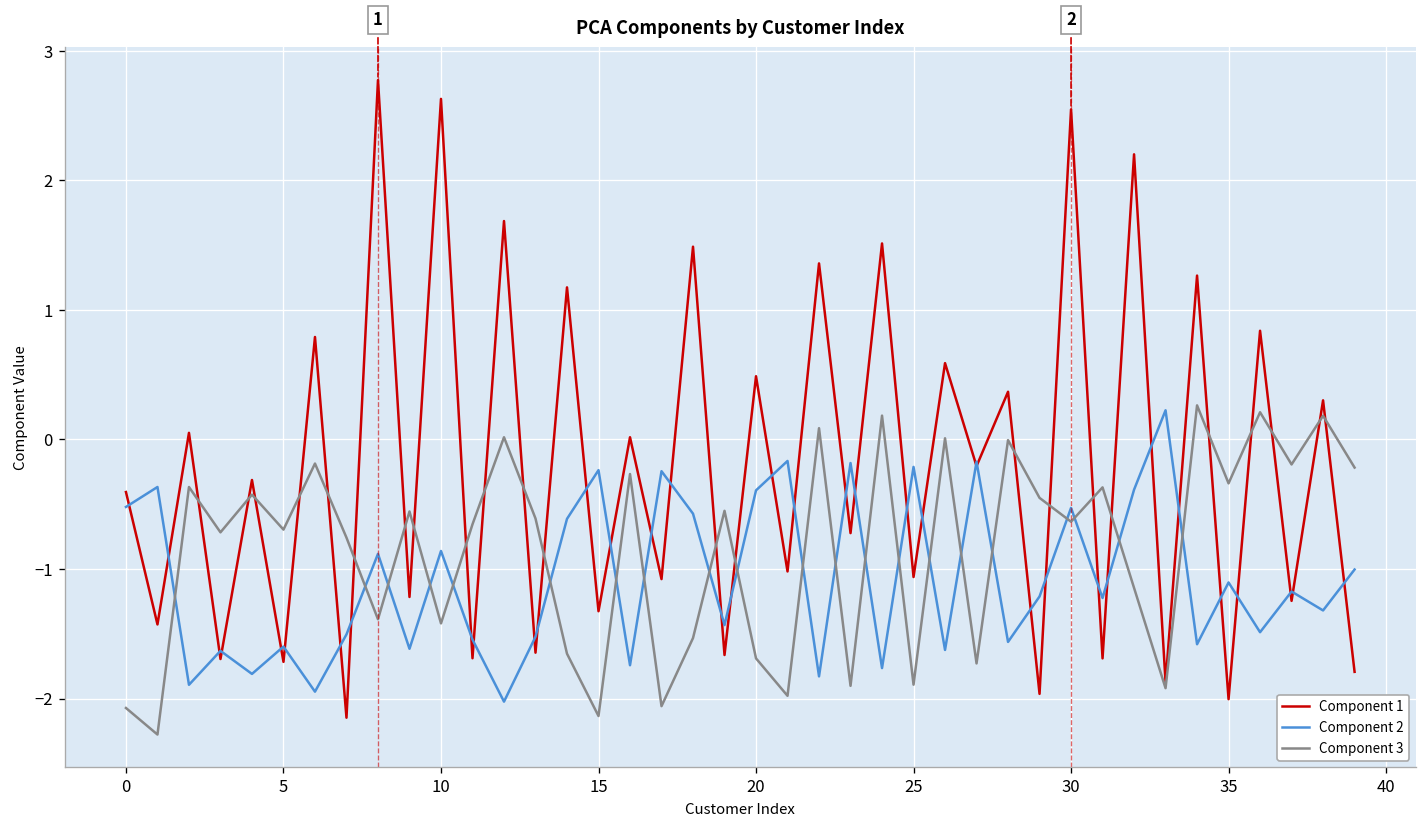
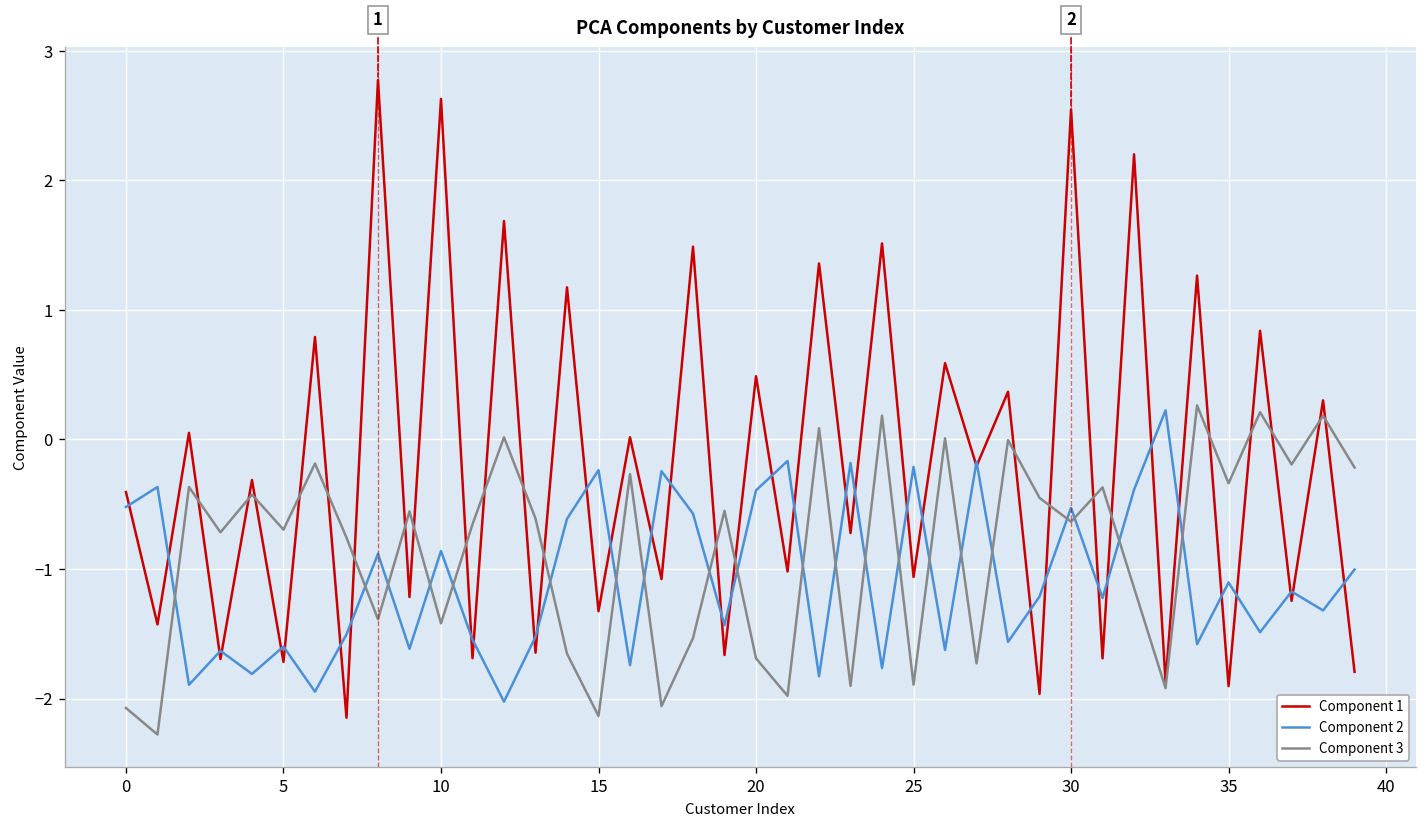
  {
    "Component 1": {
      "0": -0.41,
      "5": -1.72,
      "10": 2.63,
      "15": -1.33,
      "20": 0.49,
      "25": -1.06,
-     "35": -2.01
+     "35": -1.90
    },
    "Component 2": {
      "0": -0.52,
      "5": -1.60,
      "10": -0.86,
      "15": -0.24,
      "20": -0.39,
      "25": -0.21,
      "30": -0.53,
      "35": -1.10
    },
    "Component 3": {
      "0": -2.07,
      "5": -0.70,
      "10": -1.42,
      "15": -2.14,
      "20": -1.69,
      "25": -1.89,
      "30": -0.64,
      "35": -0.34
    }
  }
